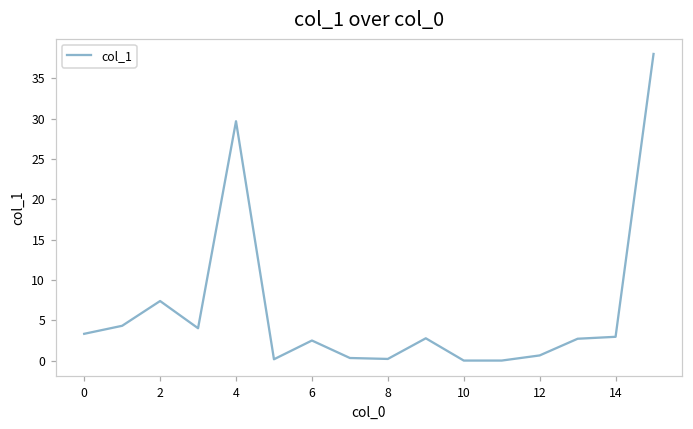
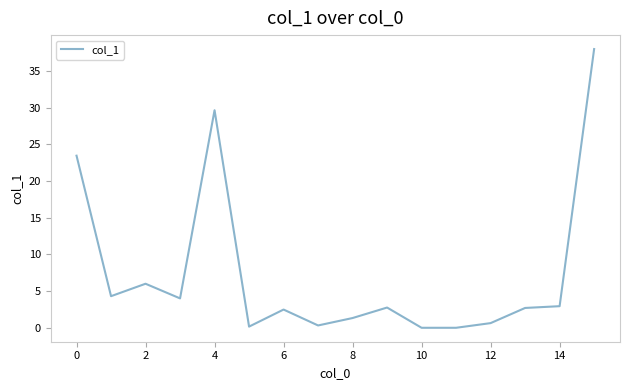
  {
-   "0": 3,
-   "2": 7,
+   "0": 23,
+   "2": 6,
    "4": 30,
    "6": 2,
-   "8": 0,
+   "8": 1,
    "10": 0,
    "12": 1,
    "14": 3
  }
